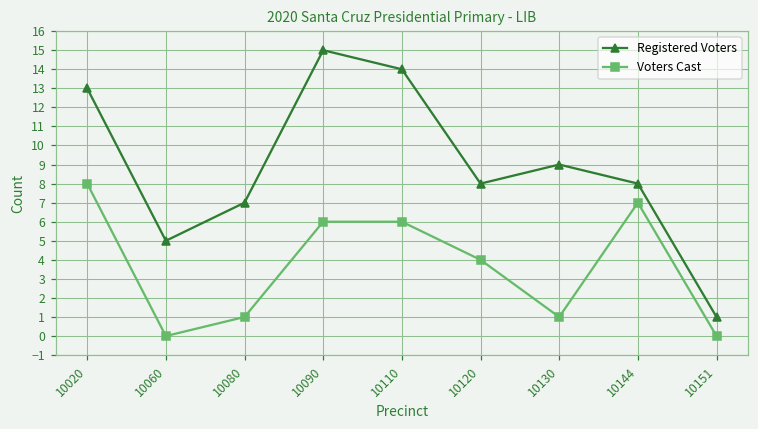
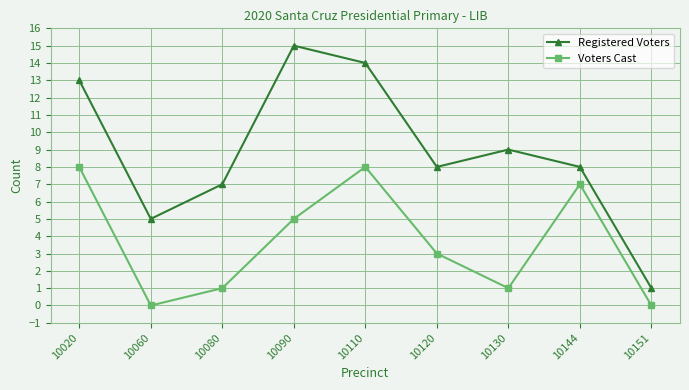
  {
    "Registered Voters": {
      "10020": 13,
      "10060": 5,
      "10080": 7,
      "10090": 15,
      "10110": 14,
      "10120": 8,
      "10130": 9,
      "10144": 8,
      "10151": 1
    },
    "Voters Cast": {
      "10020": 8,
      "10060": 0,
      "10080": 1,
-     "10090": 6,
-     "10110": 6,
-     "10120": 4,
+     "10090": 5,
+     "10110": 8,
+     "10120": 3,
      "10130": 1,
      "10144": 7,
      "10151": 0
    }
  }
